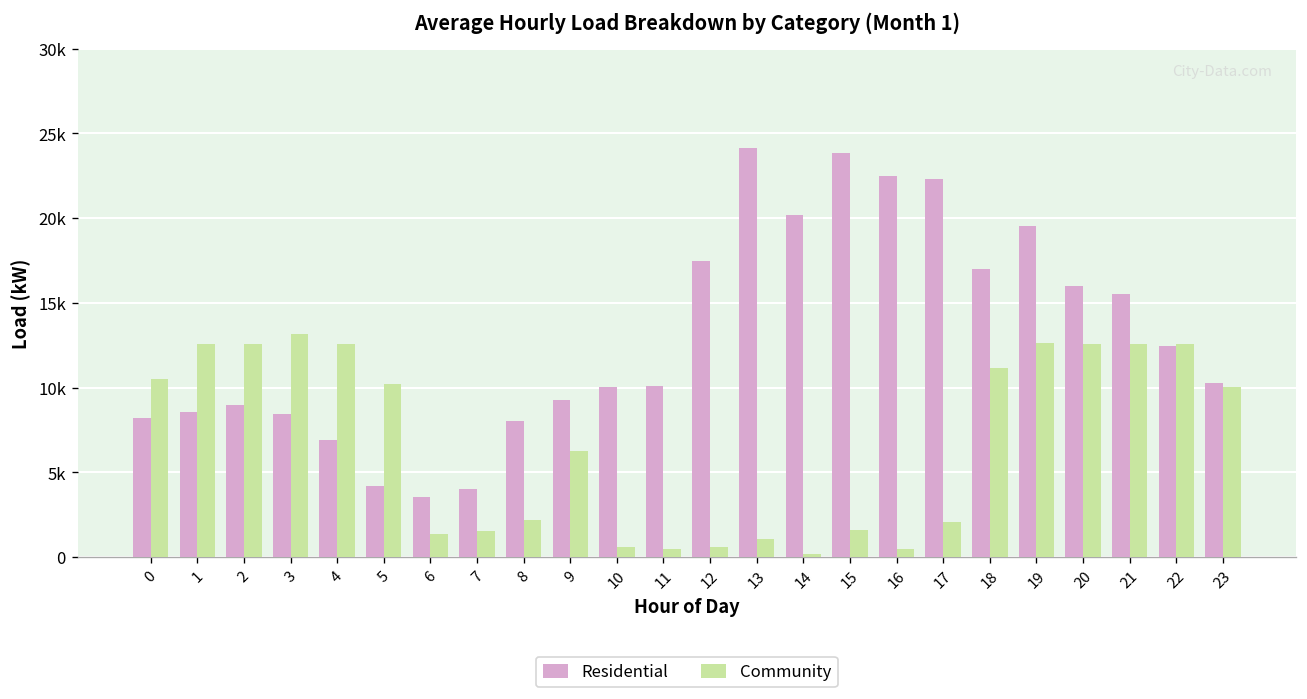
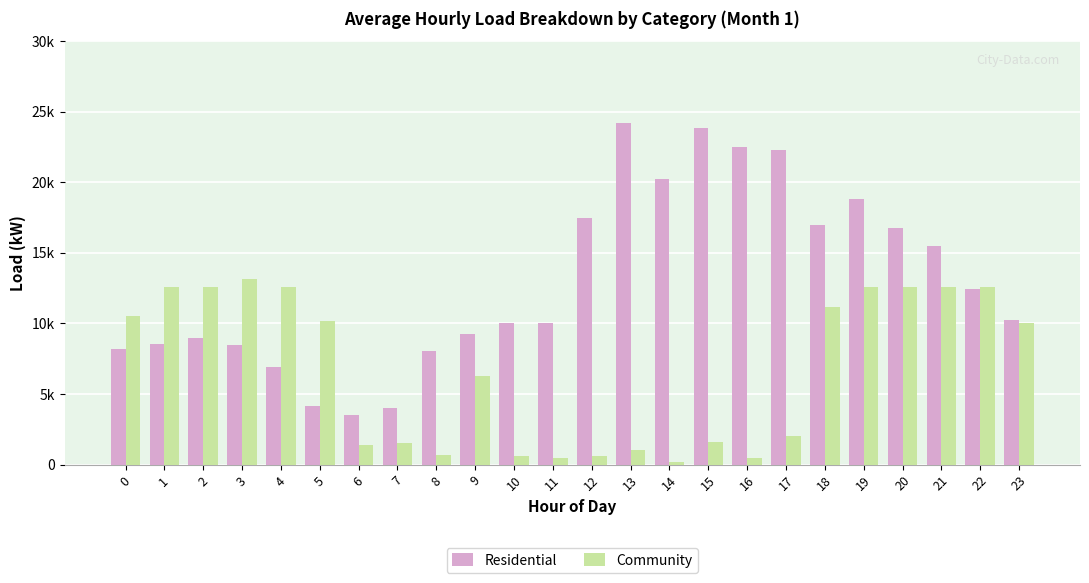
  {
    "Residential": {
      "0": 8200,
      "1": 8500,
      "2": 9000,
      "3": 8500,
      "4": 6900,
      "5": 4200,
      "6": 3500,
      "7": 4000,
      "8": 8000,
      "9": 9200,
      "10": 10000,
      "11": 10100,
      "12": 17500,
      "13": 24200,
      "14": 20200,
      "15": 23800,
      "16": 22500,
      "17": 22300,
      "18": 17000,
-     "19": 19500,
-     "20": 16000,
+     "19": 18800,
+     "20": 16800,
      "21": 15500,
      "22": 12500,
      "23": 10300
    },
    "Community": {
      "0": 10500,
      "1": 12600,
      "2": 12600,
      "3": 13200,
      "4": 12600,
      "5": 10200,
      "6": 1400,
      "7": 1600,
-     "8": 2200,
+     "8": 700,
      "9": 6300,
      "10": 600,
      "11": 500,
      "12": 600,
      "13": 1100,
      "14": 200,
      "15": 1600,
      "16": 400,
      "17": 2100,
      "18": 11100,
      "19": 12600,
      "20": 12600,
      "21": 12600,
      "22": 12600,
      "23": 10000
    }
  }
